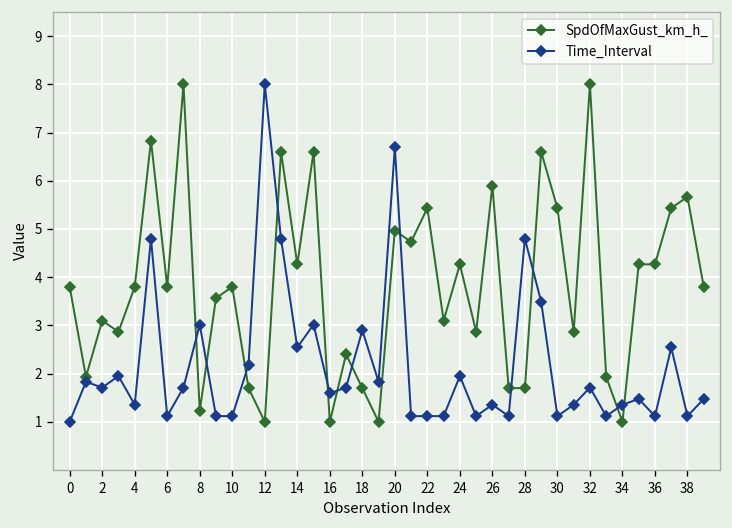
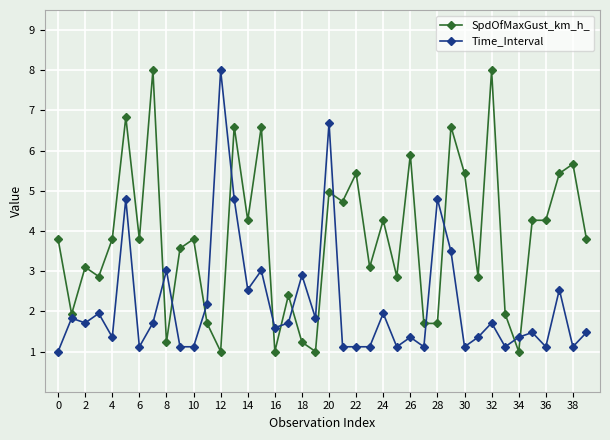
  {
    "SpdOfMaxGust_km_h_": {
      "0": 3.8,
      "2": 3.1,
      "4": 3.8,
      "6": 3.8,
      "8": 1.2,
      "10": 3.8,
      "12": 1.0,
      "14": 4.3,
      "16": 1.0,
-     "18": 1.7,
+     "18": 1.2,
      "20": 5.0,
      "22": 5.4,
      "24": 4.3,
      "26": 5.9,
      "28": 1.7,
      "30": 5.4,
      "32": 8.0,
      "34": 1.0,
      "36": 4.3,
      "38": 5.7
    },
    "Time_Interval": {
      "0": 1.0,
      "2": 1.7,
      "4": 1.4,
      "6": 1.1,
      "8": 3.0,
      "10": 1.1,
      "12": 8.0,
      "14": 2.5,
      "16": 1.6,
      "18": 2.9,
      "20": 6.7,
      "22": 1.1,
      "24": 1.9,
      "26": 1.4,
      "28": 4.8,
      "30": 1.1,
      "32": 1.7,
      "34": 1.4,
      "36": 1.1,
      "38": 1.1
    }
  }
